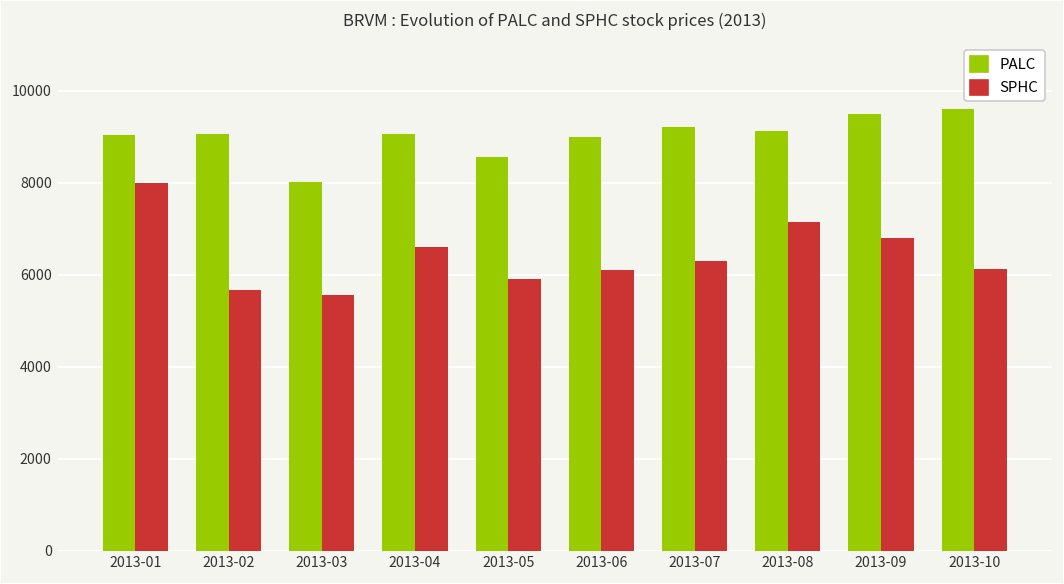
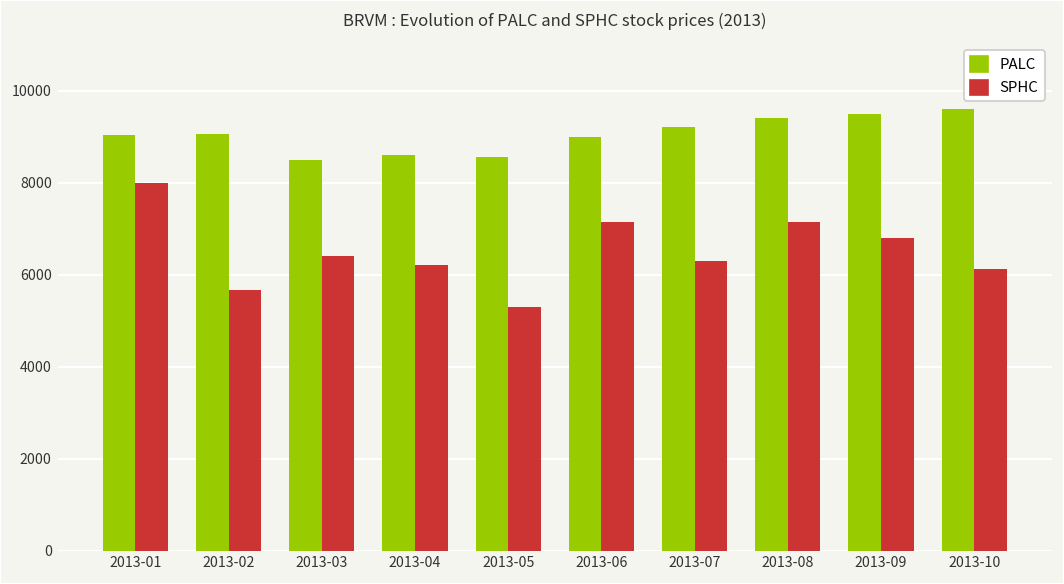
  {
    "PALC": {
      "2013-01": 9000,
      "2013-02": 9100,
-     "2013-03": 8000,
-     "2013-04": 9100,
+     "2013-03": 8500,
+     "2013-04": 8600,
      "2013-05": 8600,
      "2013-06": 9000,
      "2013-07": 9200,
-     "2013-08": 9100,
+     "2013-08": 9400,
      "2013-09": 9500,
      "2013-10": 9600
    },
    "SPHC": {
      "2013-01": 8000,
      "2013-02": 5700,
-     "2013-03": 5600,
-     "2013-04": 6600,
-     "2013-05": 5900,
-     "2013-06": 6100,
+     "2013-03": 6400,
+     "2013-04": 6200,
+     "2013-05": 5300,
+     "2013-06": 7100,
      "2013-07": 6300,
      "2013-08": 7100,
      "2013-09": 6800,
      "2013-10": 6100
    }
  }
